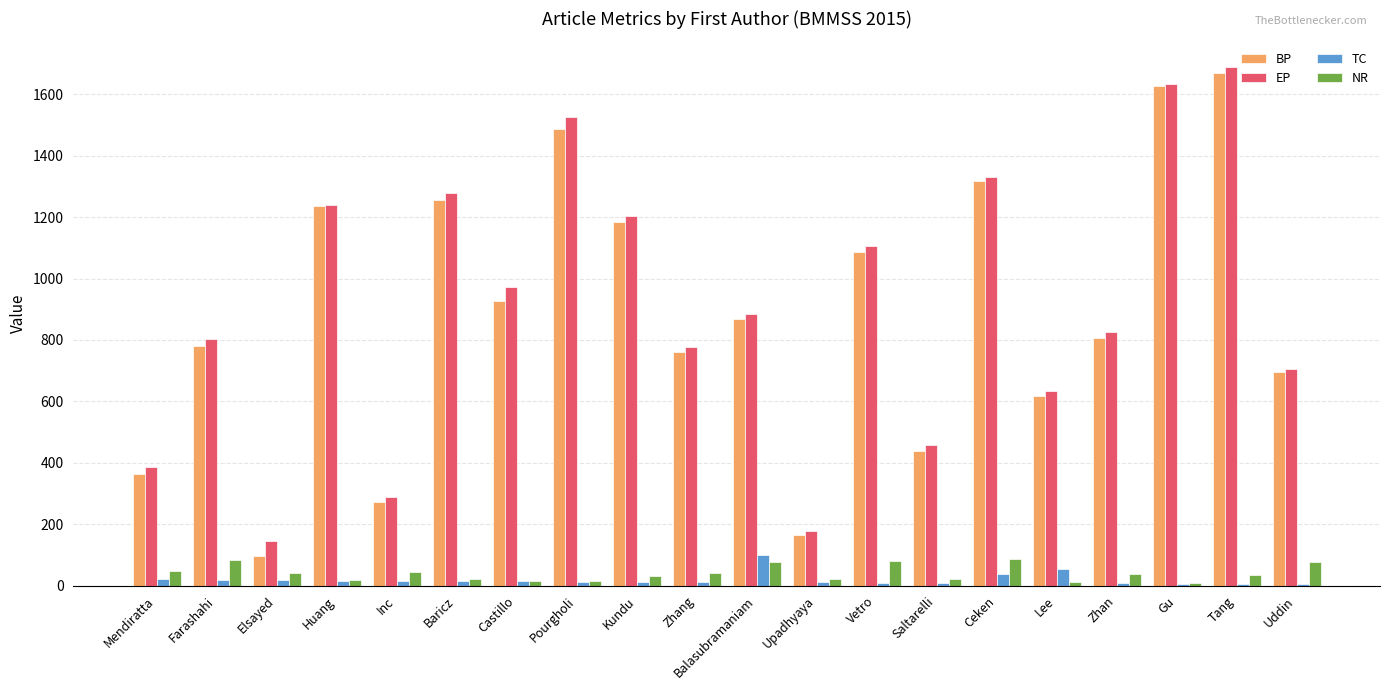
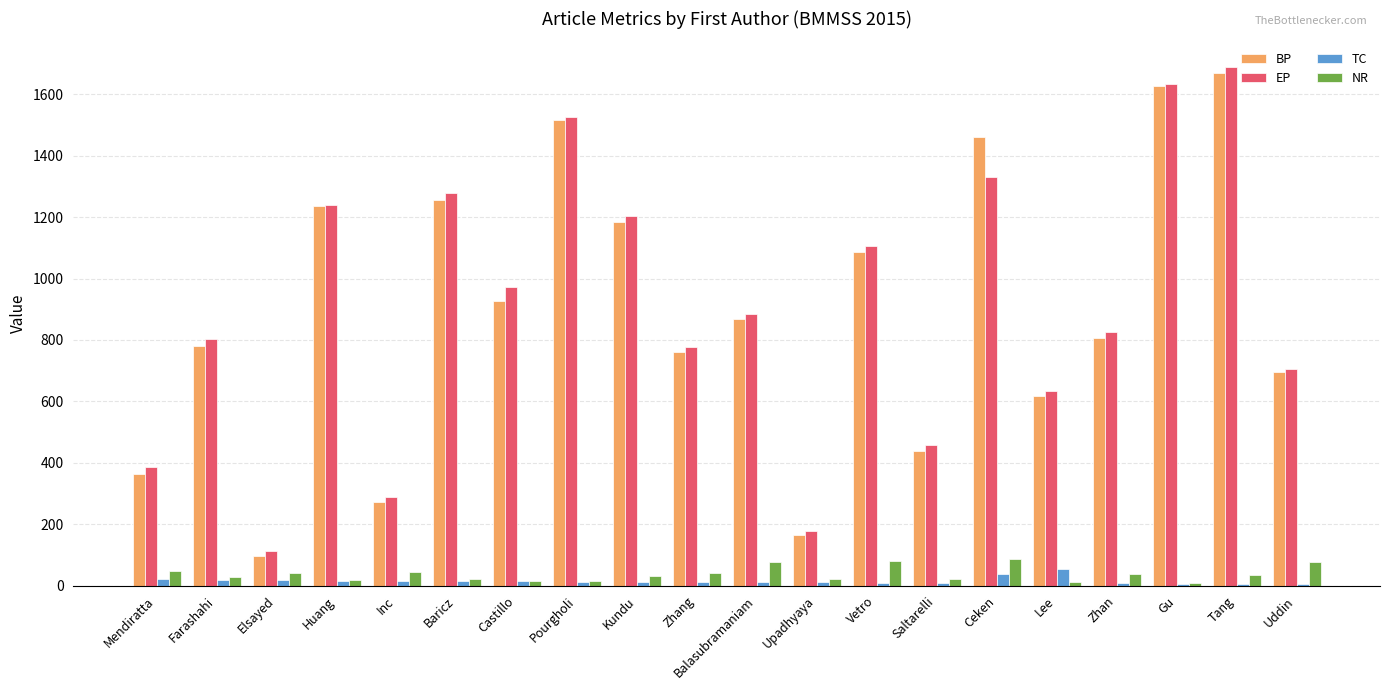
  {
    "BP": {
      "Mendiratta": 370,
      "Farashahi": 780,
      "Elsayed": 100,
      "Huang": 1240,
      "Inc": 270,
      "Baricz": 1260,
      "Castillo": 930,
-     "Pourgholi": 1490,
+     "Pourgholi": 1520,
      "Kundu": 1190,
      "Zhang": 760,
      "Balasubramaniam": 870,
      "Upadhyaya": 170,
      "Vetro": 1090,
      "Saltarelli": 440,
-     "Ceken": 1320,
+     "Ceken": 1460,
      "Lee": 620,
      "Zhan": 810,
      "Gu": 1630,
      "Tang": 1670,
      "Uddin": 700
    },
    "EP": {
      "Mendiratta": 390,
      "Farashahi": 800,
-     "Elsayed": 150,
+     "Elsayed": 110,
      "Huang": 1240,
      "Inc": 290,
      "Baricz": 1280,
      "Castillo": 970,
      "Pourgholi": 1530,
      "Kundu": 1210,
      "Zhang": 780,
      "Balasubramaniam": 880,
      "Upadhyaya": 180,
      "Vetro": 1110,
      "Saltarelli": 460,
      "Ceken": 1330,
      "Lee": 630,
      "Zhan": 830,
      "Gu": 1640,
      "Tang": 1690,
      "Uddin": 710
    },
    "TC": {
      "Mendiratta": 20,
      "Farashahi": 20,
      "Elsayed": 20,
      "Huang": 20,
      "Inc": 20,
      "Baricz": 10,
      "Castillo": 10,
      "Pourgholi": 10,
      "Kundu": 10,
      "Zhang": 10,
-     "Balasubramaniam": 100,
+     "Balasubramaniam": 10,
      "Upadhyaya": 10,
      "Ceken": 40,
      "Lee": 50
    },
    "NR": {
      "Mendiratta": 50,
-     "Farashahi": 80,
+     "Farashahi": 30,
      "Elsayed": 40,
      "Huang": 20,
      "Inc": 40,
      "Baricz": 20,
      "Castillo": 20,
      "Pourgholi": 20,
      "Kundu": 30,
      "Zhang": 40,
      "Balasubramaniam": 80,
      "Upadhyaya": 20,
      "Vetro": 80,
      "Saltarelli": 20,
      "Ceken": 90,
      "Lee": 10,
      "Zhan": 40,
      "Tang": 40,
      "Uddin": 80
    }
  }
